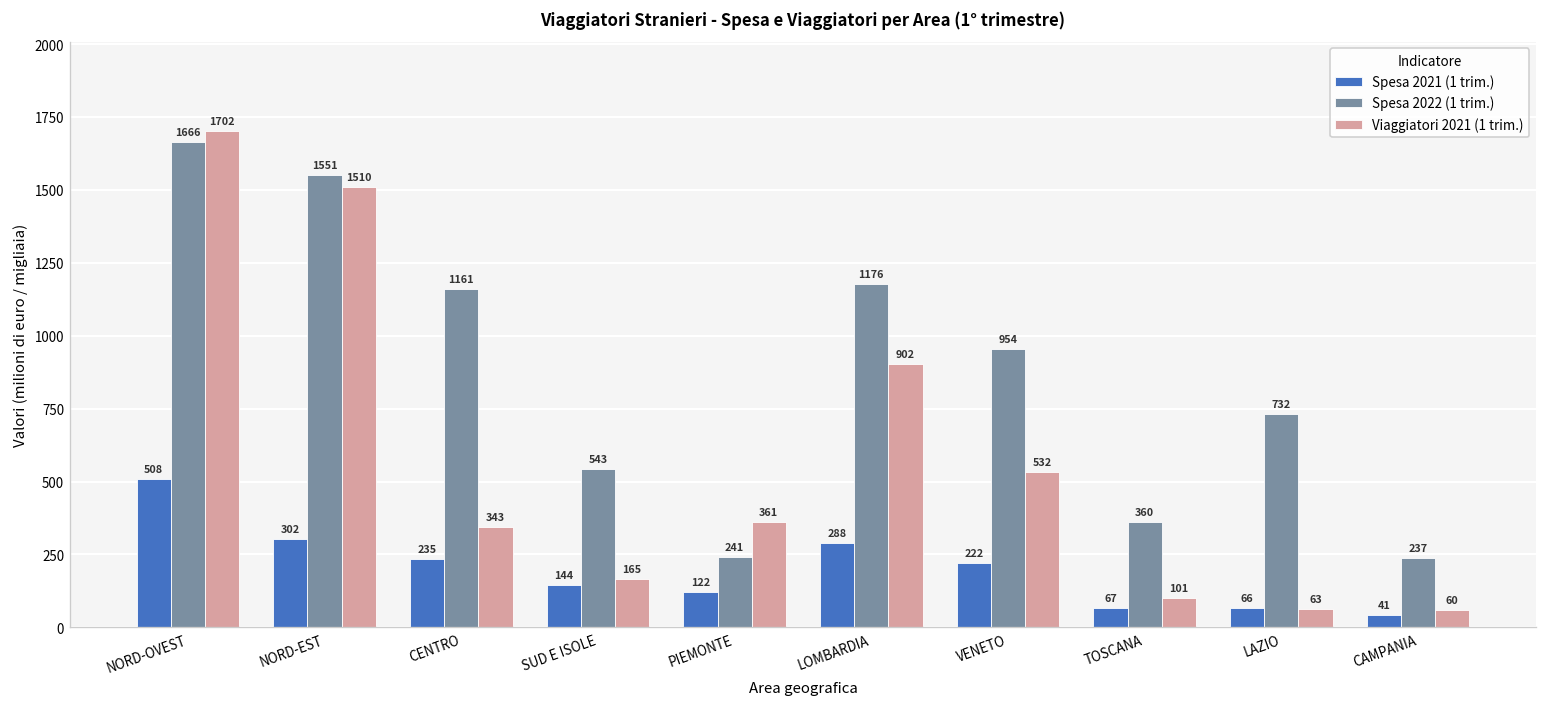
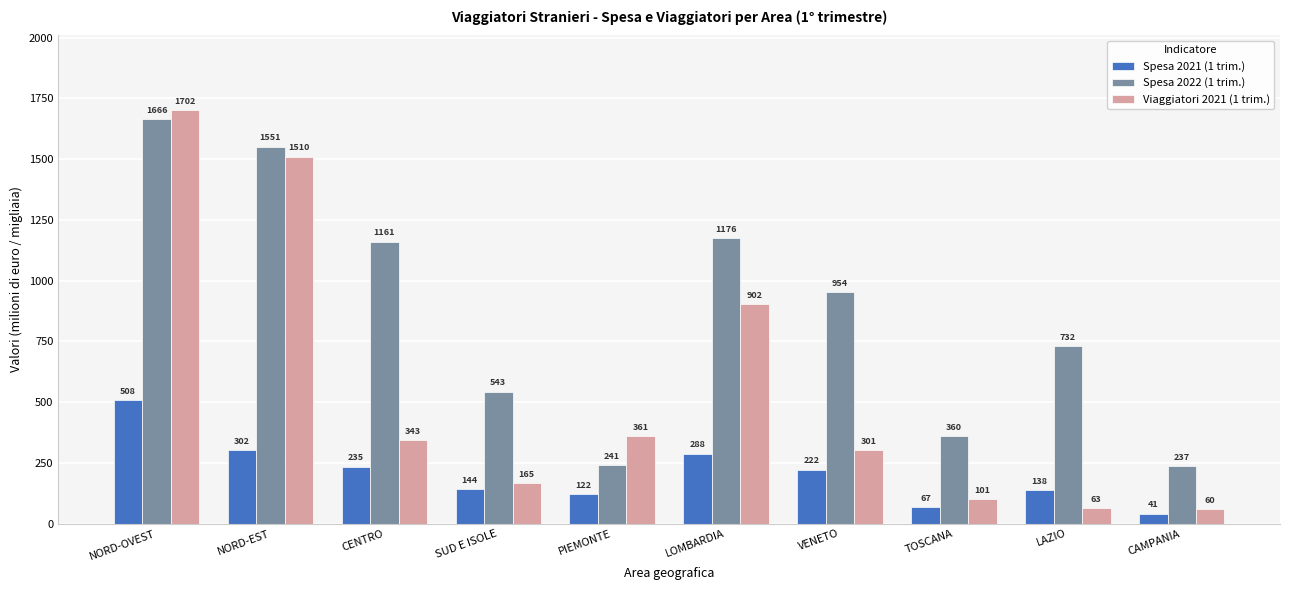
  {
    "Spesa 2021 (1 trim.)": {
      "NORD-OVEST": 508,
      "NORD-EST": 302,
      "CENTRO": 235,
      "SUD E ISOLE": 144,
      "PIEMONTE": 122,
      "LOMBARDIA": 288,
      "VENETO": 222,
      "TOSCANA": 67,
-     "LAZIO": 66,
+     "LAZIO": 138,
      "CAMPANIA": 41
    },
    "Spesa 2022 (1 trim.)": {
      "NORD-OVEST": 1666,
      "NORD-EST": 1551,
      "CENTRO": 1161,
      "SUD E ISOLE": 543,
      "PIEMONTE": 241,
      "LOMBARDIA": 1176,
      "VENETO": 954,
      "TOSCANA": 360,
      "LAZIO": 732,
      "CAMPANIA": 237
    },
    "Viaggiatori 2021 (1 trim.)": {
      "NORD-OVEST": 1702,
      "NORD-EST": 1510,
      "CENTRO": 343,
      "SUD E ISOLE": 165,
      "PIEMONTE": 361,
      "LOMBARDIA": 902,
-     "VENETO": 532,
+     "VENETO": 301,
      "TOSCANA": 101,
      "LAZIO": 63,
      "CAMPANIA": 60
    }
  }
